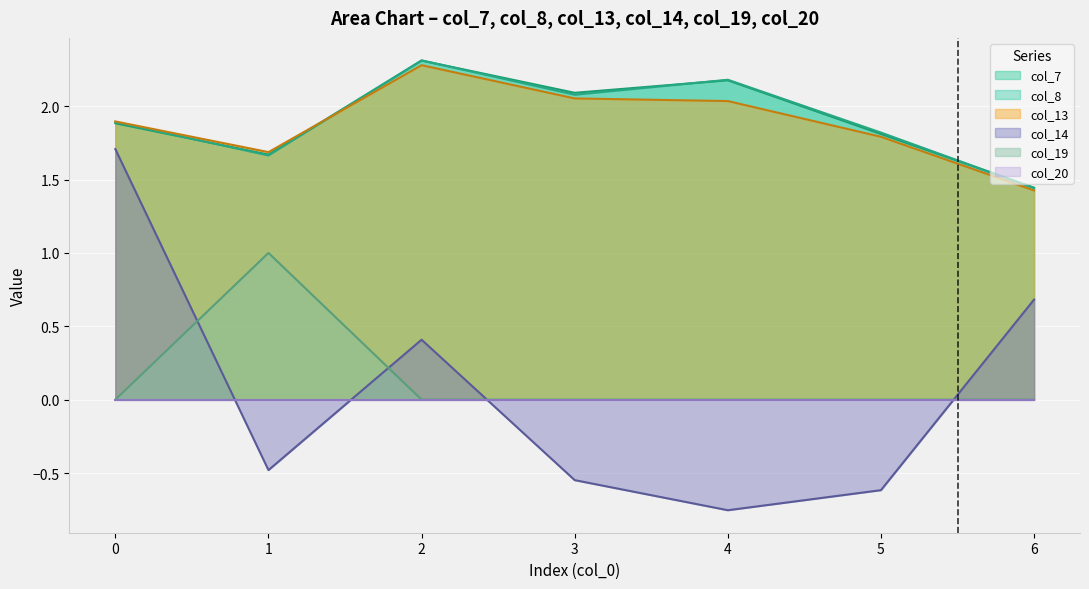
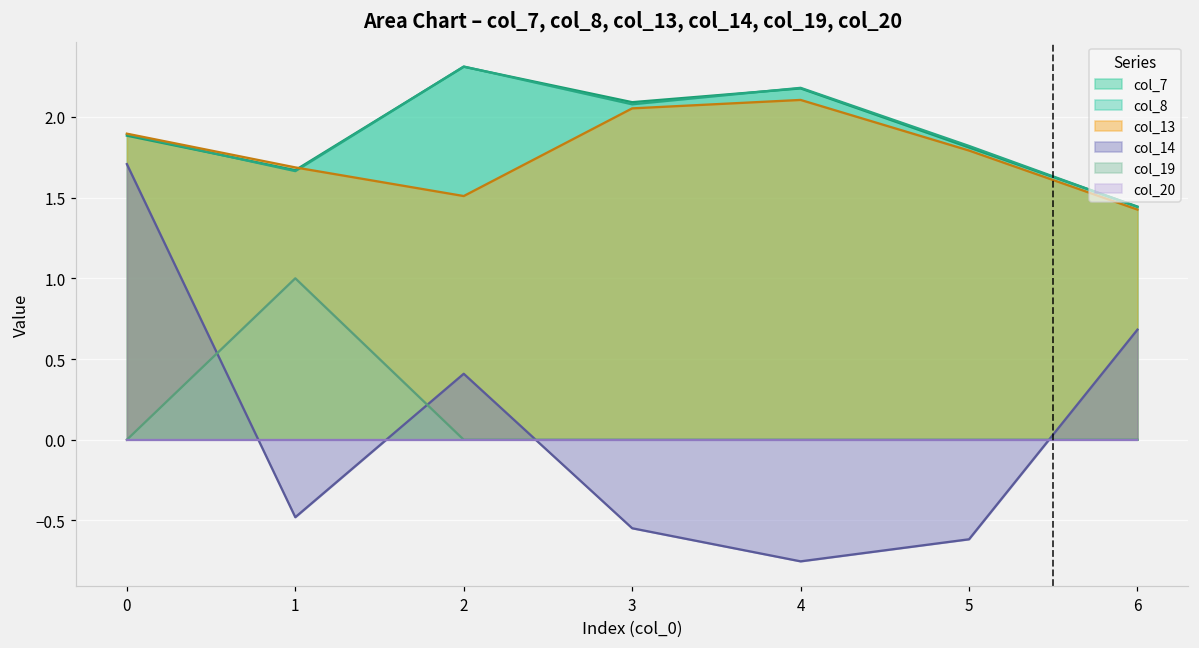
  {
    "col_13": {
-     "2": 2.28,
+     "2": 1.51,
      "3": 2.05,
-     "4": 2.03,
+     "4": 2.11,
      "5": 1.79
    }
  }
